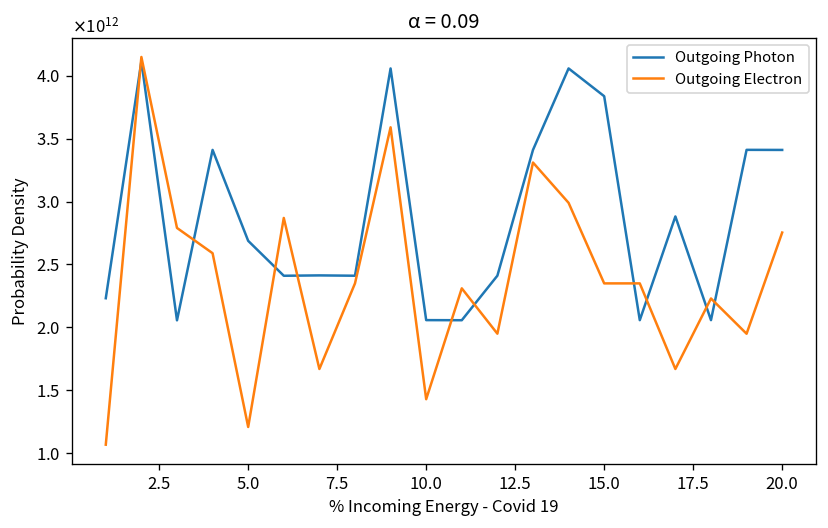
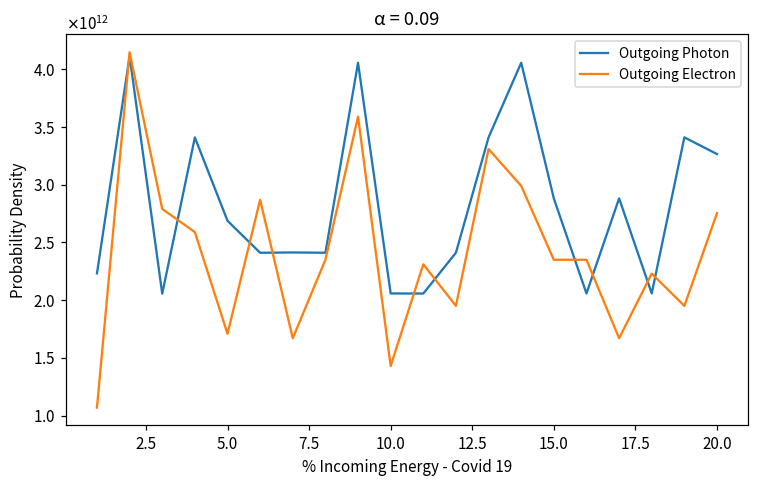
  {
    "Outgoing Photon": {
      "5.0": 2690000000000,
      "10.0": 2060000000000,
-     "15.0": 3840000000000,
-     "20.0": 3410000000000
+     "15.0": 2880000000000,
+     "20.0": 3270000000000
    },
    "Outgoing Electron": {
-     "5.0": 1210000000000,
+     "5.0": 1710000000000,
      "10.0": 1430000000000,
      "15.0": 2350000000000,
      "20.0": 2750000000000
    }
  }
